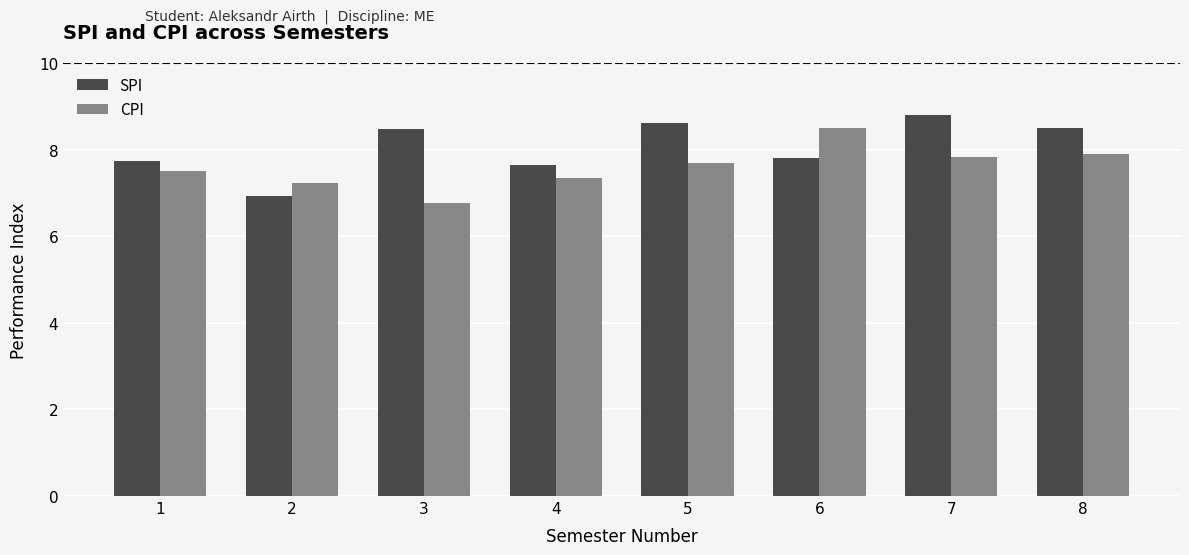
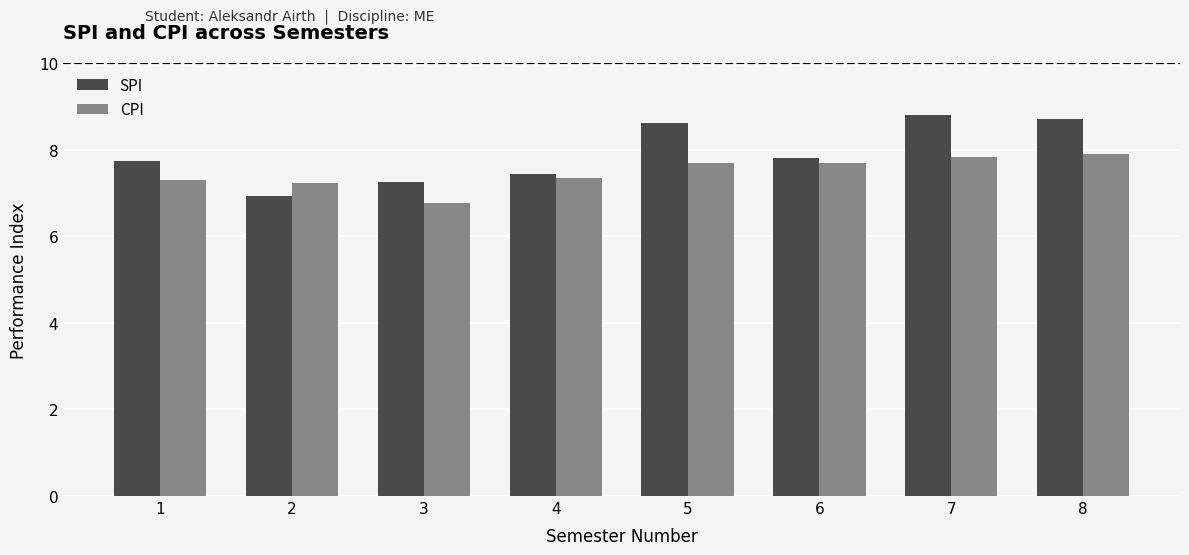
  {
    "SPI": {
      "1": 7.7,
      "2": 6.9,
-     "3": 8.5,
-     "4": 7.7,
+     "3": 7.3,
+     "4": 7.4,
      "5": 8.6,
      "6": 7.8,
      "7": 8.8,
-     "8": 8.5
+     "8": 8.7
    },
    "CPI": {
-     "1": 7.5,
+     "1": 7.3,
      "2": 7.2,
      "3": 6.8,
      "4": 7.4,
      "5": 7.7,
-     "6": 8.5,
+     "6": 7.7,
      "7": 7.8,
      "8": 7.9
    }
  }
